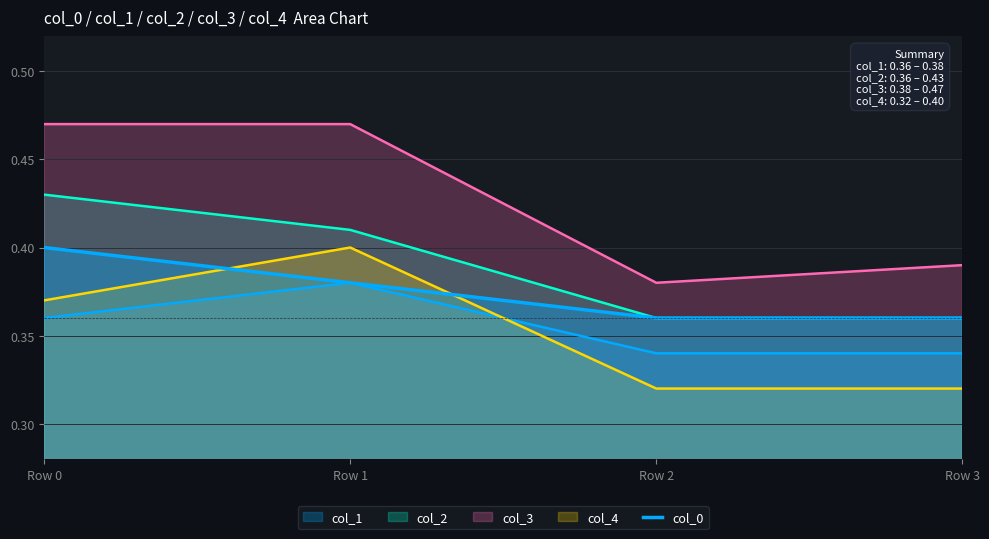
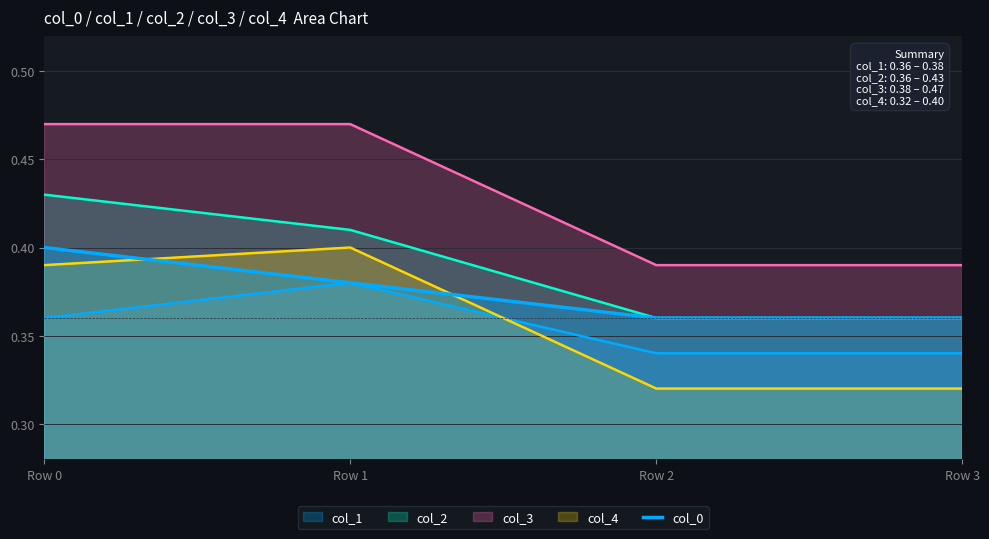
  {
    "col_3": {
      "Row 0": 0.47,
      "Row 1": 0.47,
-     "Row 2": 0.38,
+     "Row 2": 0.39,
      "Row 3": 0.39
    },
    "col_4": {
-     "Row 0": 0.37,
+     "Row 0": 0.39,
      "Row 1": 0.40,
      "Row 2": 0.32,
      "Row 3": 0.32
    }
  }
